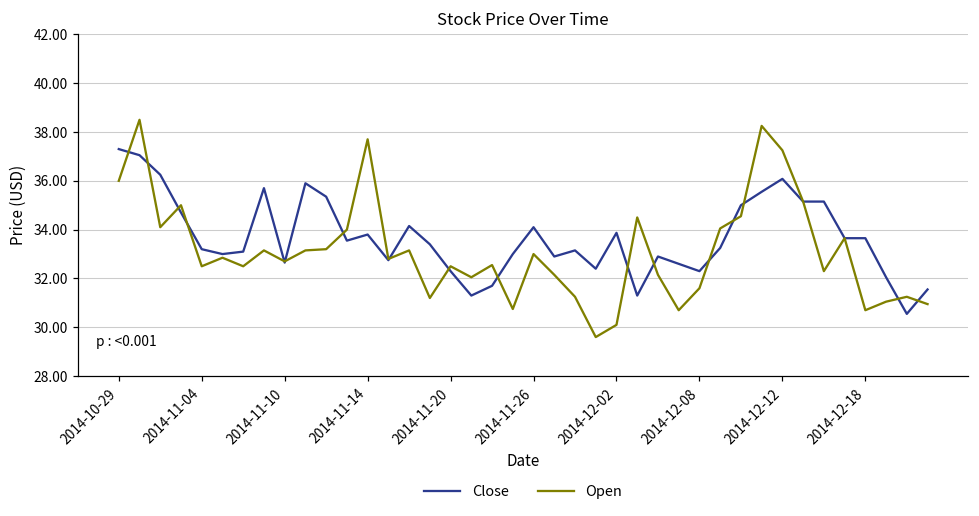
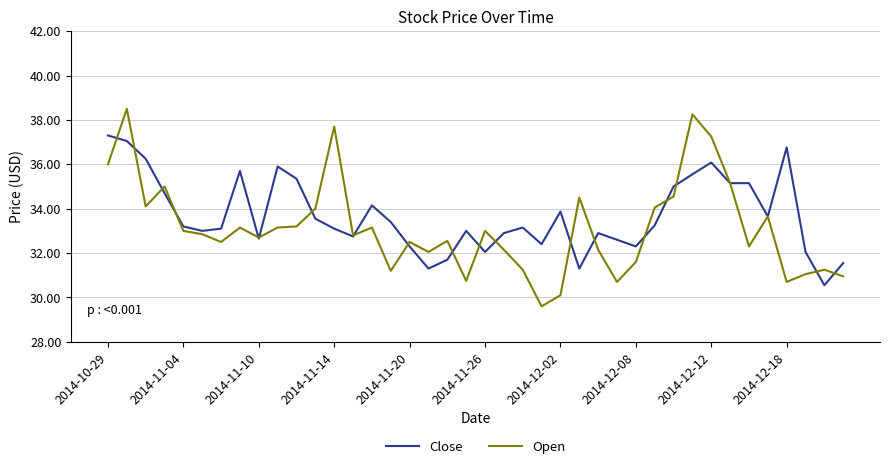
  {
    "Close": {
      "2014-10-29": 37.3,
      "2014-11-04": 33.2,
-     "2014-11-14": 33.8,
+     "2014-11-14": 33.1,
      "2014-11-20": 32.3,
-     "2014-11-26": 34.1,
+     "2014-11-26": 32.1,
      "2014-12-02": 33.9,
      "2014-12-08": 32.3,
      "2014-12-12": 36.1,
-     "2014-12-18": 33.7
+     "2014-12-18": 36.8
    },
    "Open": {
      "2014-10-29": 36.0,
-     "2014-11-04": 32.5,
+     "2014-11-04": 33.0,
      "2014-11-14": 37.7,
      "2014-11-20": 32.5,
      "2014-11-26": 33.0,
      "2014-12-02": 30.1,
      "2014-12-08": 31.6,
      "2014-12-12": 37.3,
      "2014-12-18": 30.7
    }
  }
